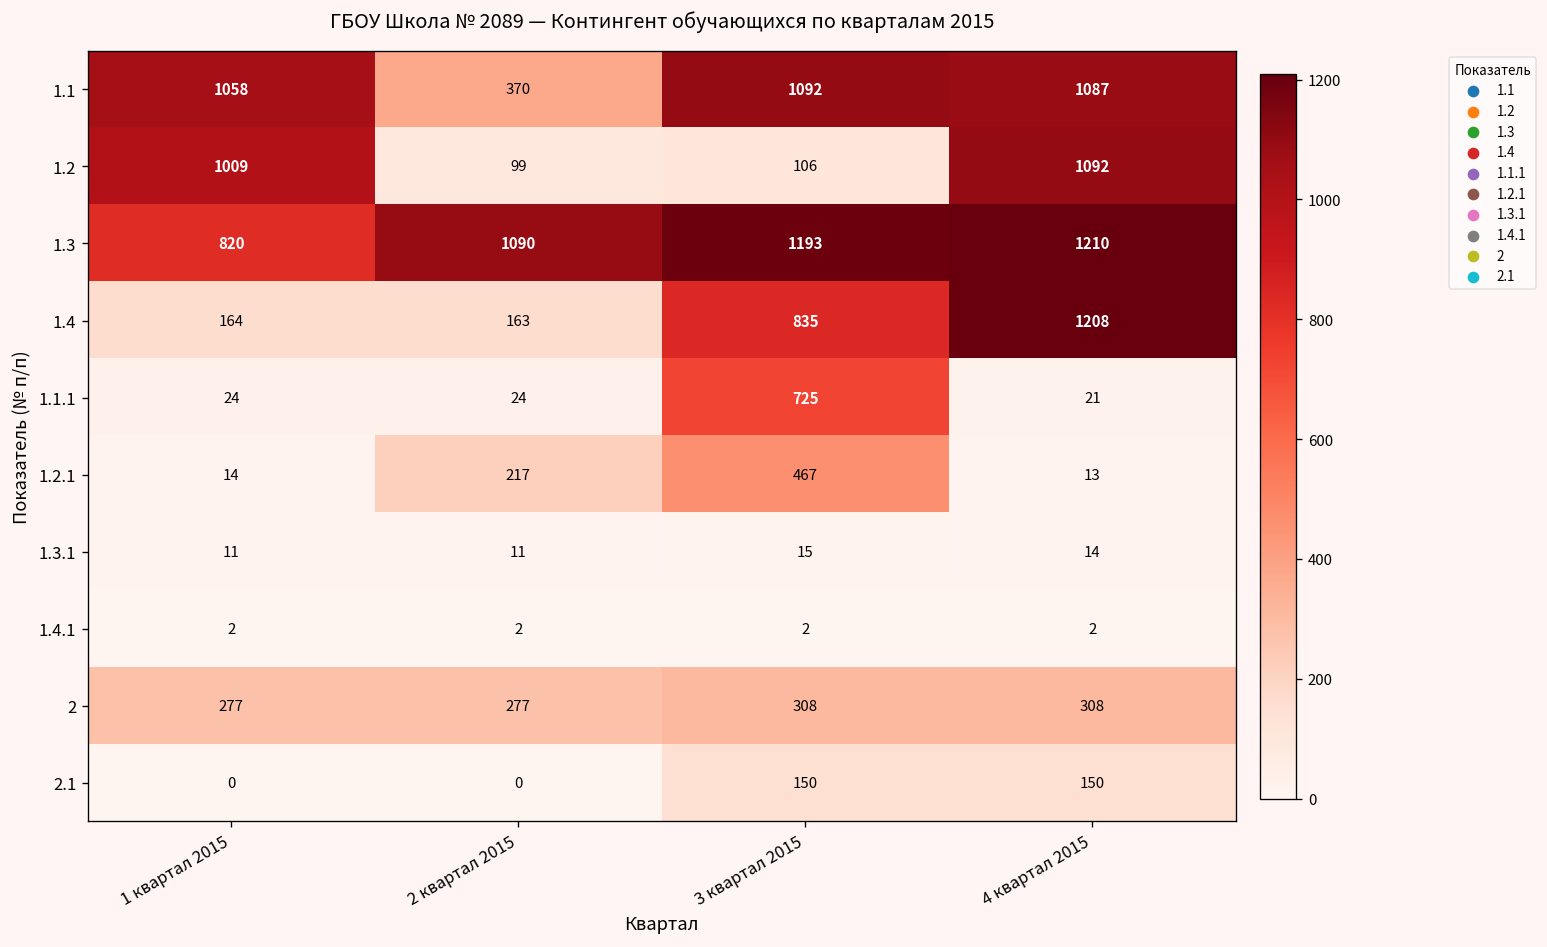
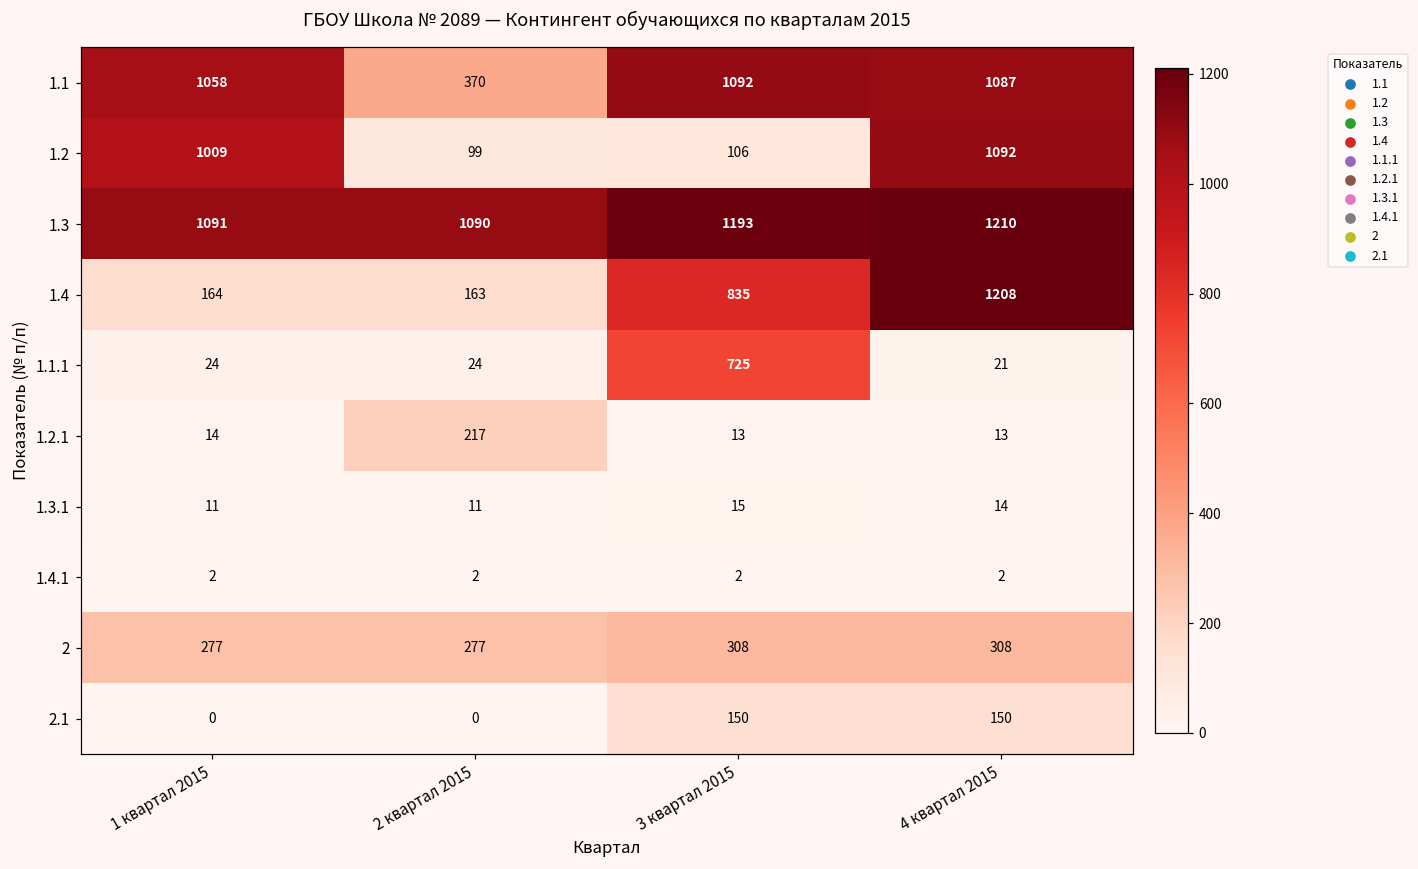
  {
    "1.1": {
      "1 квартал 2015": 1058,
      "2 квартал 2015": 370,
      "3 квартал 2015": 1092,
      "4 квартал 2015": 1087
    },
    "1.2": {
      "1 квартал 2015": 1009,
      "2 квартал 2015": 99,
      "3 квартал 2015": 106,
      "4 квартал 2015": 1092
    },
    "1.3": {
-     "1 квартал 2015": 820,
+     "1 квартал 2015": 1091,
      "2 квартал 2015": 1090,
      "3 квартал 2015": 1193,
      "4 квартал 2015": 1210
    },
    "1.4": {
      "1 квартал 2015": 164,
      "2 квартал 2015": 163,
      "3 квартал 2015": 835,
      "4 квартал 2015": 1208
    },
    "1.1.1": {
      "1 квартал 2015": 24,
      "2 квартал 2015": 24,
      "3 квартал 2015": 725,
      "4 квартал 2015": 21
    },
    "1.2.1": {
      "1 квартал 2015": 14,
      "2 квартал 2015": 217,
-     "3 квартал 2015": 467,
+     "3 квартал 2015": 13,
      "4 квартал 2015": 13
    },
    "1.3.1": {
      "1 квартал 2015": 11,
      "2 квартал 2015": 11,
      "3 квартал 2015": 15,
      "4 квартал 2015": 14
    },
    "1.4.1": {
      "1 квартал 2015": 2,
      "2 квартал 2015": 2,
      "3 квартал 2015": 2,
      "4 квартал 2015": 2
    },
    "2": {
      "1 квартал 2015": 277,
      "2 квартал 2015": 277,
      "3 квартал 2015": 308,
      "4 квартал 2015": 308
    },
    "2.1": {
      "1 квартал 2015": 0,
      "2 квартал 2015": 0,
      "3 квартал 2015": 150,
      "4 квартал 2015": 150
    }
  }
